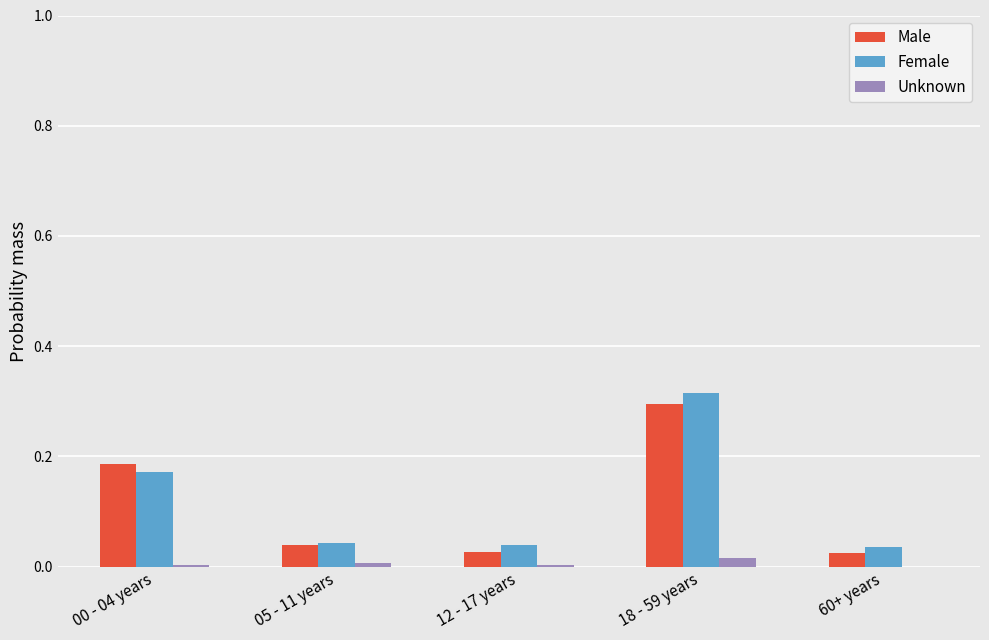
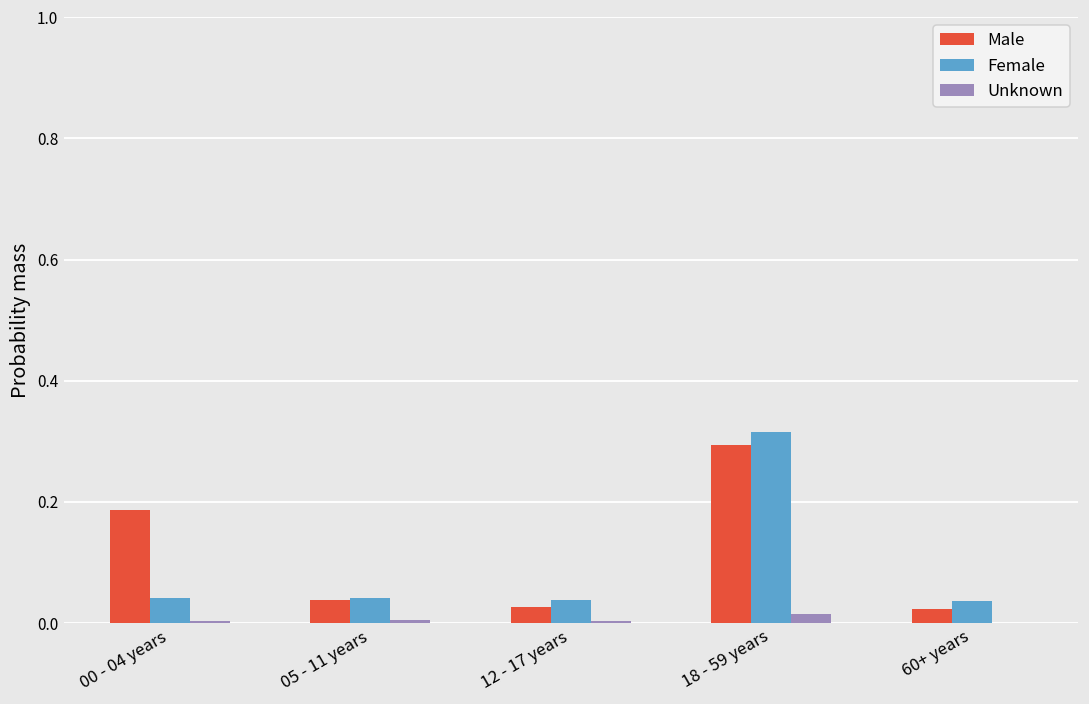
  {
    "Male": {
      "00 - 04 years": 0.19,
      "05 - 11 years": 0.04,
      "12 - 17 years": 0.03,
      "18 - 59 years": 0.29,
      "60+ years": 0.02
    },
    "Female": {
-     "00 - 04 years": 0.17,
+     "00 - 04 years": 0.04,
      "05 - 11 years": 0.04,
      "12 - 17 years": 0.04,
      "18 - 59 years": 0.32,
      "60+ years": 0.04
    },
    "Unknown": {
      "05 - 11 years": 0.01,
      "18 - 59 years": 0.02,
      "60+ years": 0.00
    }
  }
